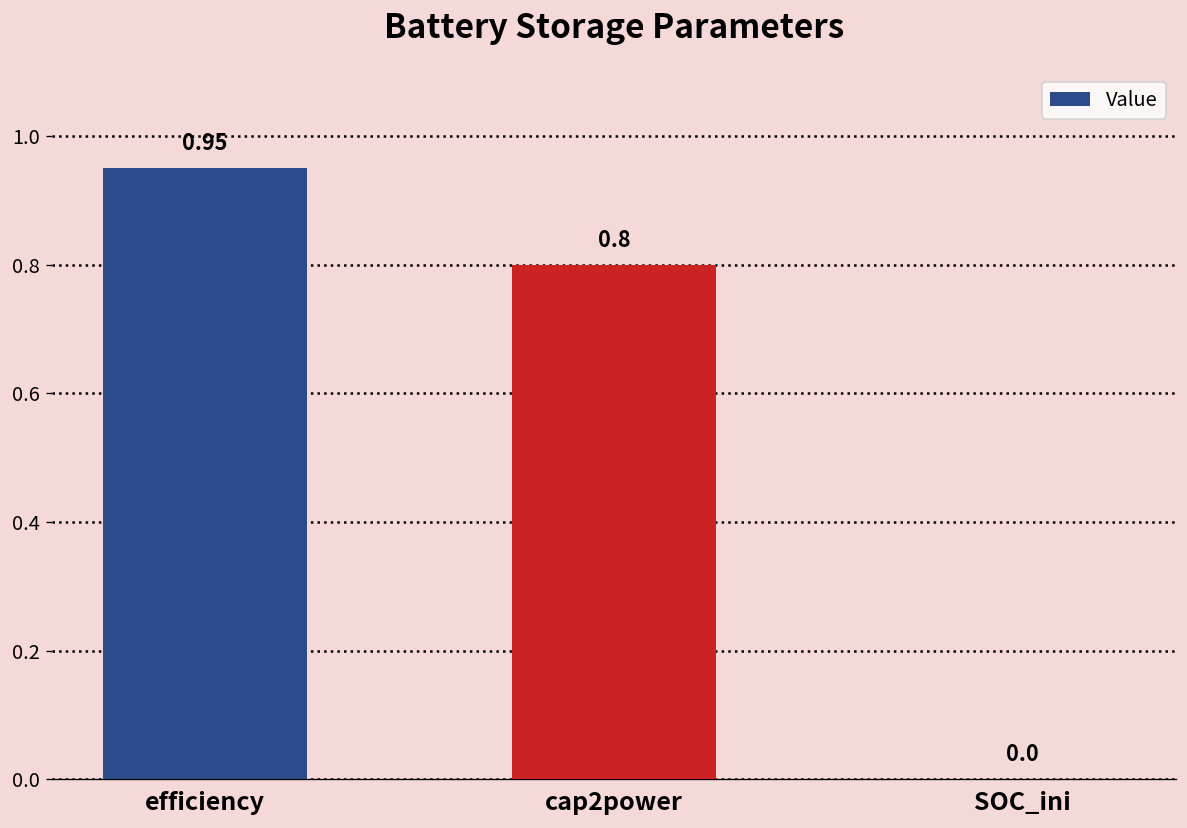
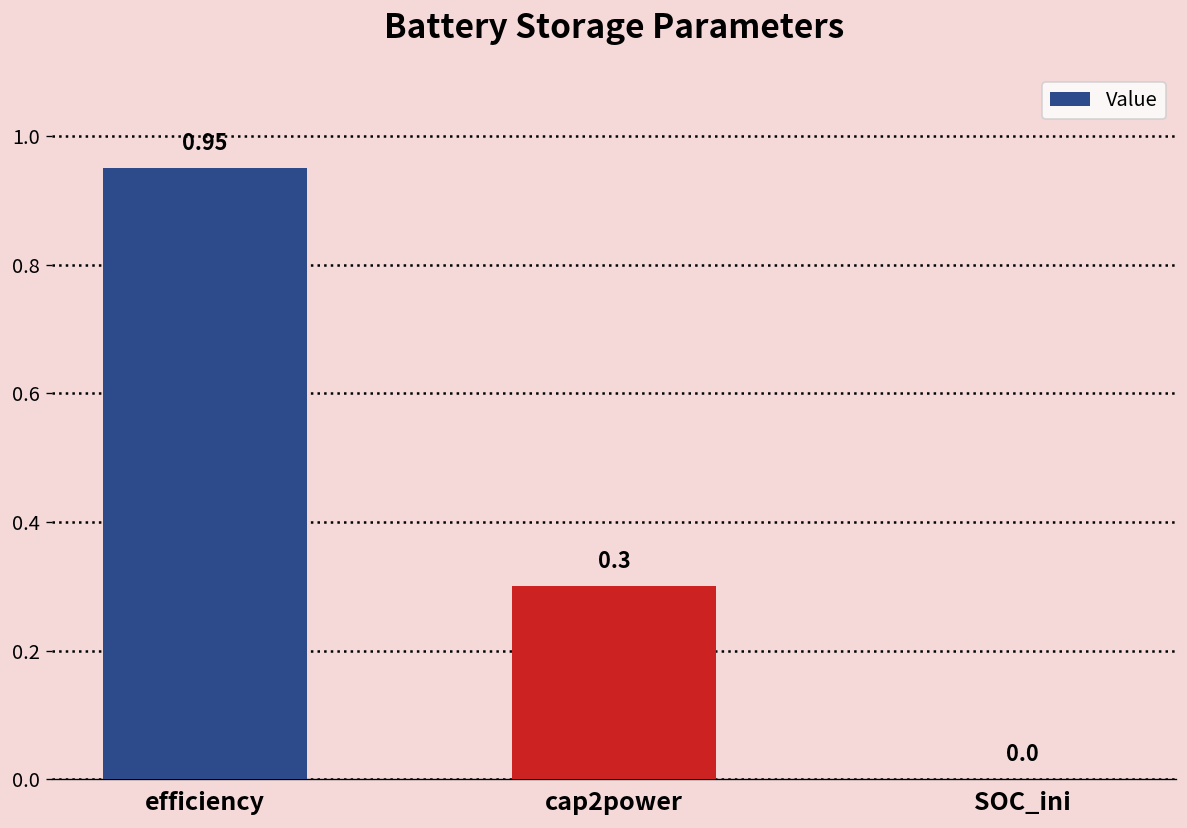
  {
    "efficiency": 0.95,
-   "cap2power": 0.8,
+   "cap2power": 0.3,
    "SOC_ini": 0.0
  }
